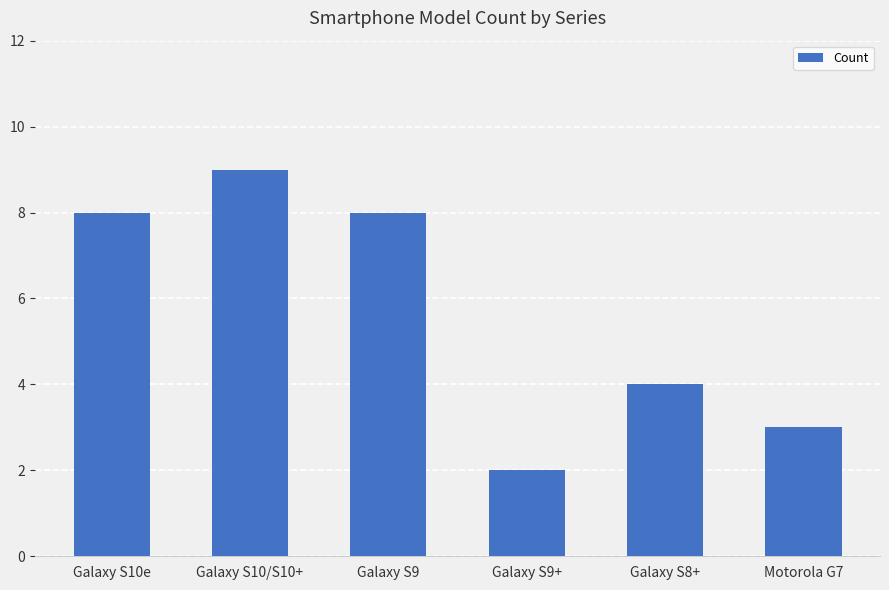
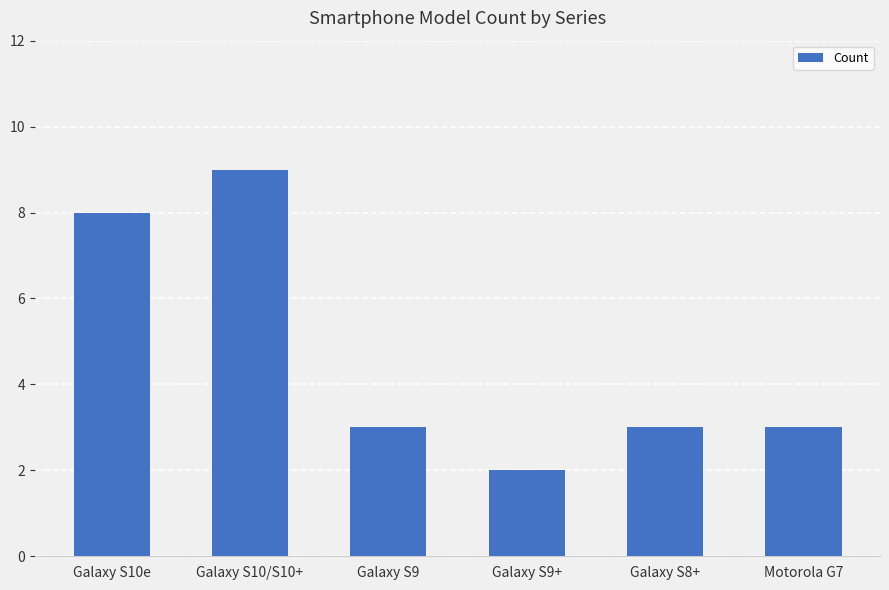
  {
    "Galaxy S10e": 8,
    "Galaxy S10/S10+": 9,
-   "Galaxy S9": 8,
+   "Galaxy S9": 3,
    "Galaxy S9+": 2,
-   "Galaxy S8+": 4,
+   "Galaxy S8+": 3,
    "Motorola G7": 3
  }
